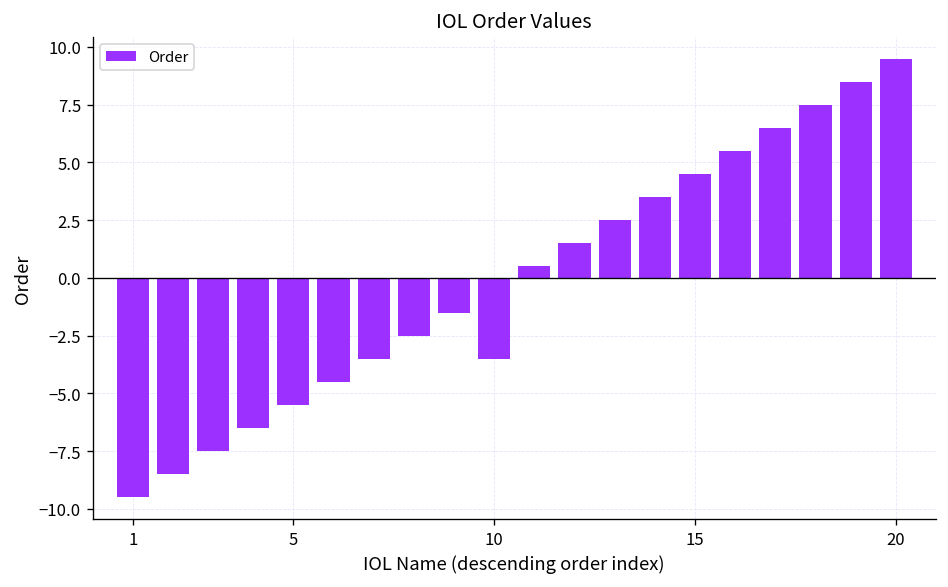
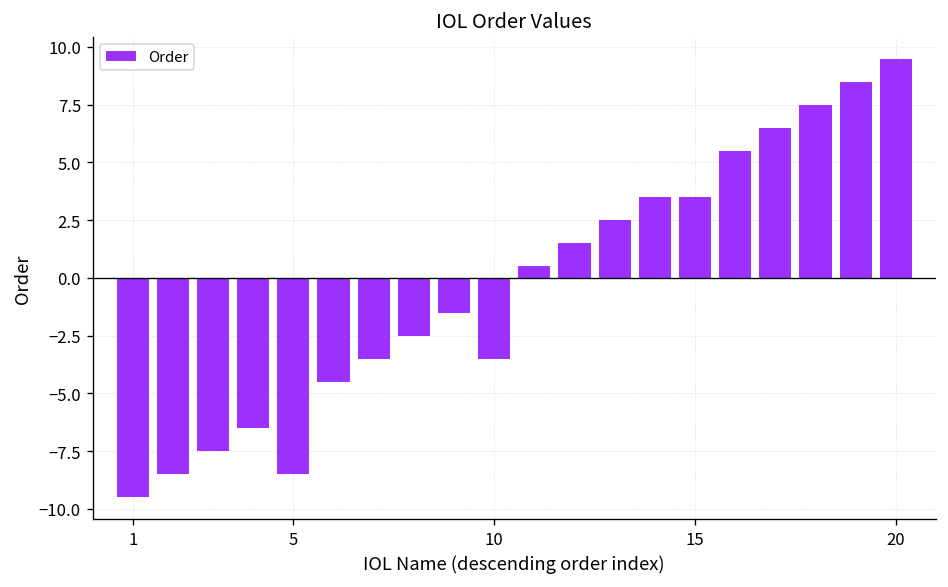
  {
    "1": -9.5,
-   "5": -5.5,
+   "5": -8.5,
    "10": -3.5,
-   "15": 4.5,
+   "15": 3.5,
    "20": 9.5
  }
